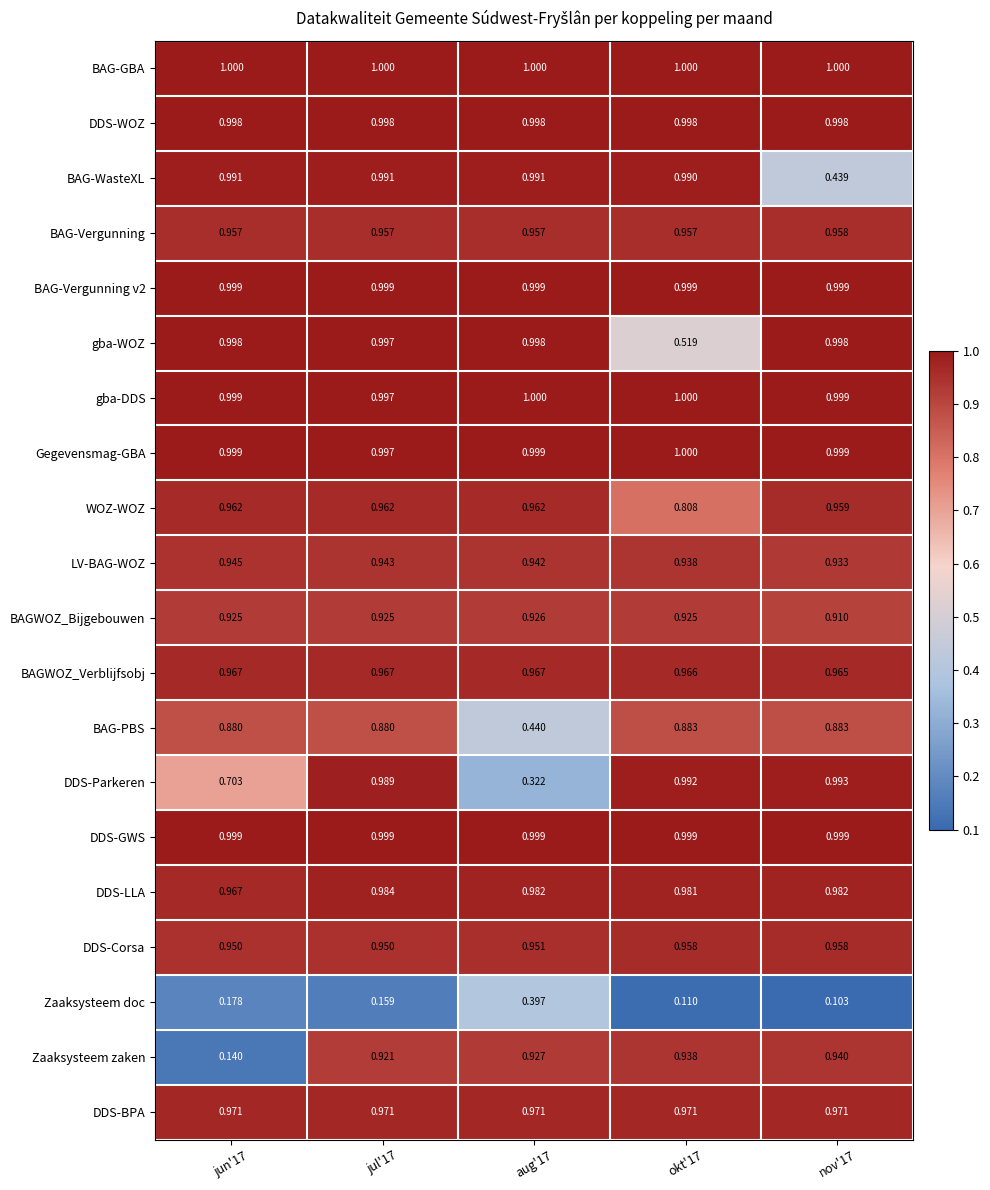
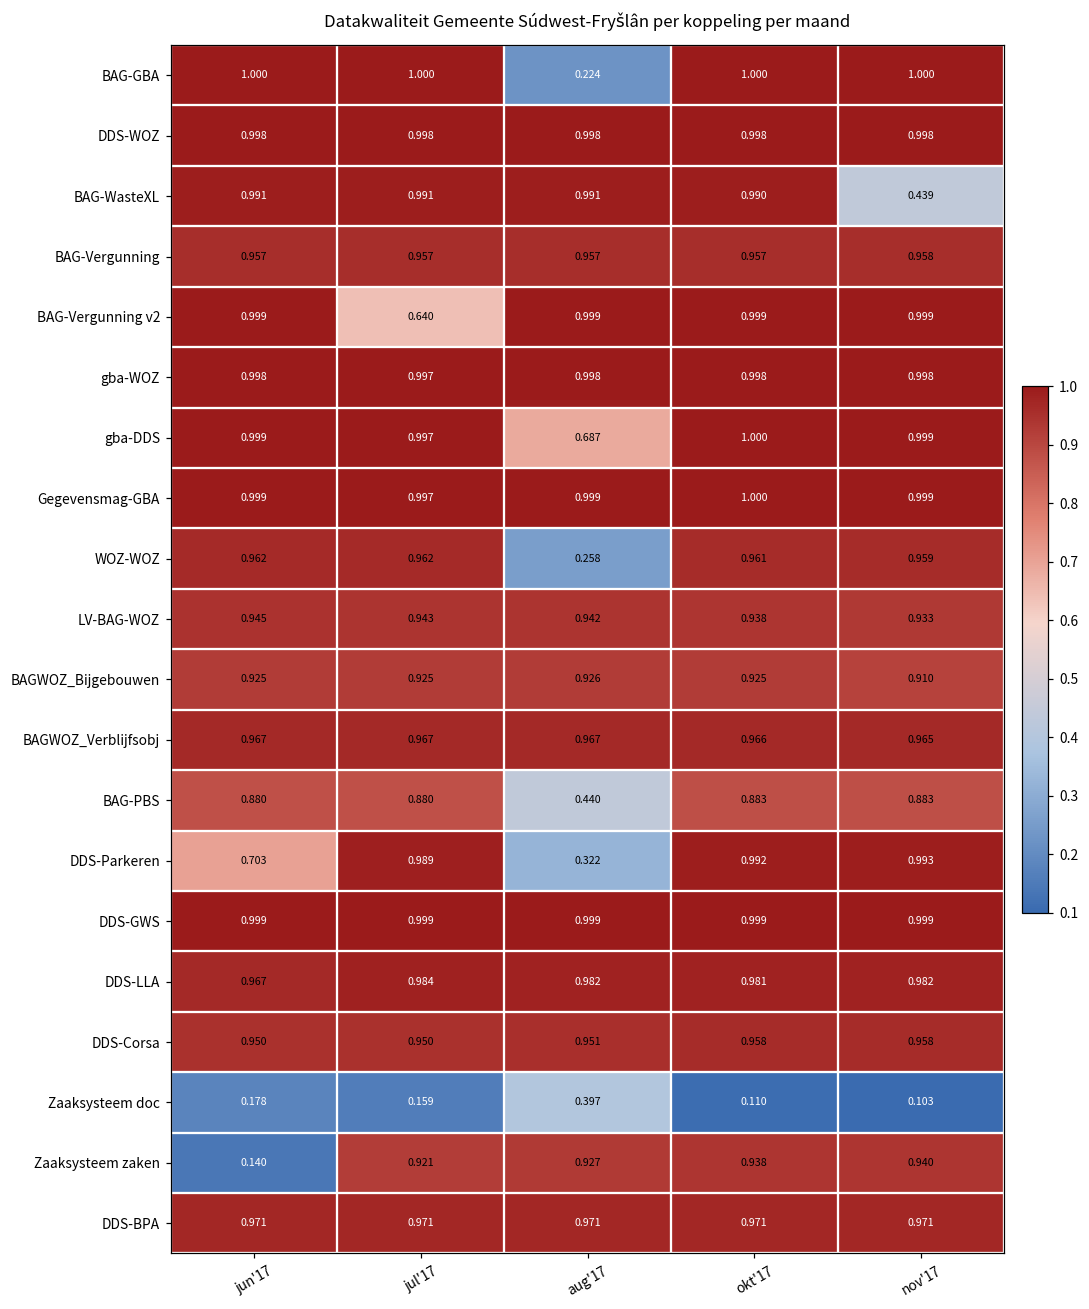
  {
    "BAG-GBA": {
      "jun'17": 1.000,
      "jul'17": 1.000,
-     "aug'17": 1.000,
+     "aug'17": 0.224,
      "okt'17": 1.000,
      "nov'17": 1.000
    },
    "DDS-WOZ": {
      "jun'17": 0.998,
      "jul'17": 0.998,
      "aug'17": 0.998,
      "okt'17": 0.998,
      "nov'17": 0.998
    },
    "BAG-WasteXL": {
      "jun'17": 0.991,
      "jul'17": 0.991,
      "aug'17": 0.991,
      "okt'17": 0.990,
      "nov'17": 0.439
    },
    "BAG-Vergunning": {
      "jun'17": 0.957,
      "jul'17": 0.957,
      "aug'17": 0.957,
      "okt'17": 0.957,
      "nov'17": 0.958
    },
    "BAG-Vergunning v2": {
      "jun'17": 0.999,
-     "jul'17": 0.999,
+     "jul'17": 0.640,
      "aug'17": 0.999,
      "okt'17": 0.999,
      "nov'17": 0.999
    },
    "gba-WOZ": {
      "jun'17": 0.998,
      "jul'17": 0.997,
      "aug'17": 0.998,
-     "okt'17": 0.519,
+     "okt'17": 0.998,
      "nov'17": 0.998
    },
    "gba-DDS": {
      "jun'17": 0.999,
      "jul'17": 0.997,
-     "aug'17": 1.000,
+     "aug'17": 0.687,
      "okt'17": 1.000,
      "nov'17": 0.999
    },
    "Gegevensmag-GBA": {
      "jun'17": 0.999,
      "jul'17": 0.997,
      "aug'17": 0.999,
      "okt'17": 1.000,
      "nov'17": 0.999
    },
    "WOZ-WOZ": {
      "jun'17": 0.962,
      "jul'17": 0.962,
-     "aug'17": 0.962,
-     "okt'17": 0.808,
+     "aug'17": 0.258,
+     "okt'17": 0.961,
      "nov'17": 0.959
    },
    "LV-BAG-WOZ": {
      "jun'17": 0.945,
      "jul'17": 0.943,
      "aug'17": 0.942,
      "okt'17": 0.938,
      "nov'17": 0.933
    },
    "BAGWOZ_Bijgebouwen": {
      "jun'17": 0.925,
      "jul'17": 0.925,
      "aug'17": 0.926,
      "okt'17": 0.925,
      "nov'17": 0.910
    },
    "BAGWOZ_Verblijfsobj": {
      "jun'17": 0.967,
      "jul'17": 0.967,
      "aug'17": 0.967,
      "okt'17": 0.966,
      "nov'17": 0.965
    },
    "BAG-PBS": {
      "jun'17": 0.880,
      "jul'17": 0.880,
      "aug'17": 0.440,
      "okt'17": 0.883,
      "nov'17": 0.883
    },
    "DDS-Parkeren": {
      "jun'17": 0.703,
      "jul'17": 0.989,
      "aug'17": 0.322,
      "okt'17": 0.992,
      "nov'17": 0.993
    },
    "DDS-GWS": {
      "jun'17": 0.999,
      "jul'17": 0.999,
      "aug'17": 0.999,
      "okt'17": 0.999,
      "nov'17": 0.999
    },
    "DDS-LLA": {
      "jun'17": 0.967,
      "jul'17": 0.984,
      "aug'17": 0.982,
      "okt'17": 0.981,
      "nov'17": 0.982
    },
    "DDS-Corsa": {
      "jun'17": 0.950,
      "jul'17": 0.950,
      "aug'17": 0.951,
      "okt'17": 0.958,
      "nov'17": 0.958
    },
    "Zaaksysteem doc": {
      "jun'17": 0.178,
      "jul'17": 0.159,
      "aug'17": 0.397,
      "okt'17": 0.110,
      "nov'17": 0.103
    },
    "Zaaksysteem zaken": {
      "jun'17": 0.140,
      "jul'17": 0.921,
      "aug'17": 0.927,
      "okt'17": 0.938,
      "nov'17": 0.940
    },
    "DDS-BPA": {
      "jun'17": 0.971,
      "jul'17": 0.971,
      "aug'17": 0.971,
      "okt'17": 0.971,
      "nov'17": 0.971
    }
  }
